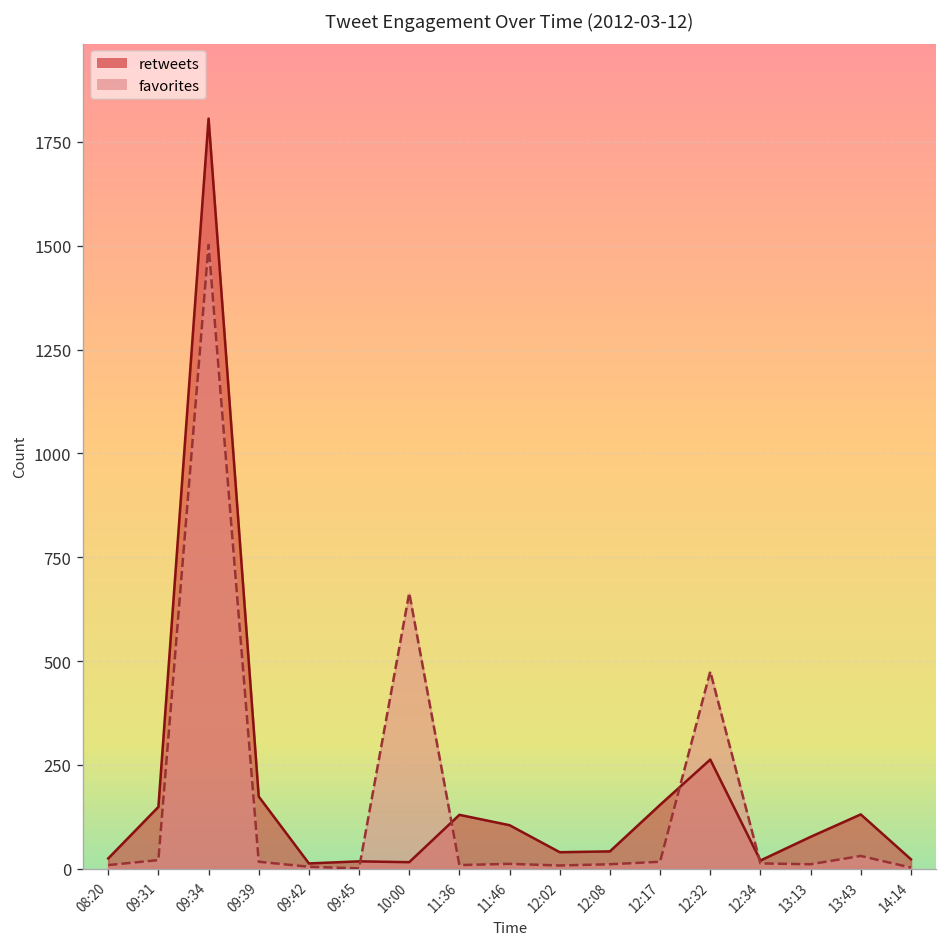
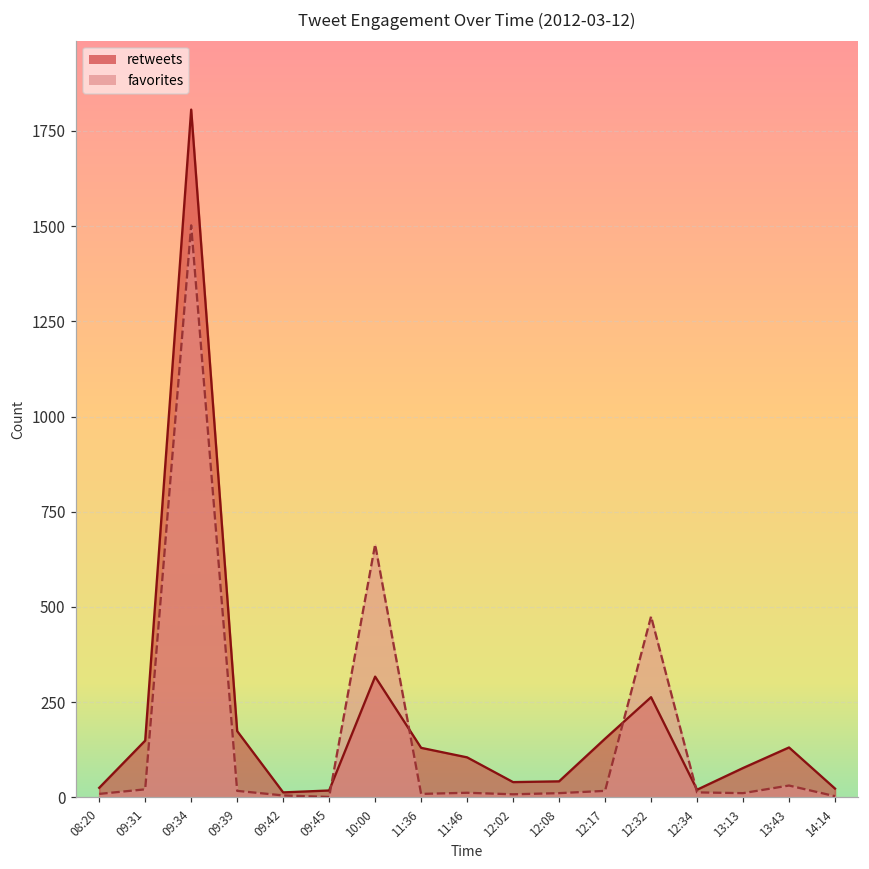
  {
    "retweets": {
      "08:20": 30,
      "09:31": 150,
      "09:34": 1810,
      "09:39": 170,
      "09:42": 10,
      "09:45": 20,
-     "10:00": 20,
+     "10:00": 320,
      "11:36": 130,
      "11:46": 110,
      "12:02": 40,
      "12:08": 40,
      "12:17": 150,
      "12:32": 260,
      "13:13": 80,
      "13:43": 130,
      "14:14": 20
    },
    "favorites": {
      "08:20": 10,
      "09:31": 20,
      "09:34": 1500,
      "09:39": 20,
      "09:42": 10,
      "09:45": 0,
      "10:00": 660,
      "11:36": 10,
      "11:46": 10,
      "12:02": 10,
      "12:08": 10,
      "12:17": 20,
      "12:32": 480,
      "13:13": 10,
      "13:43": 30,
      "14:14": 0
    }
  }
